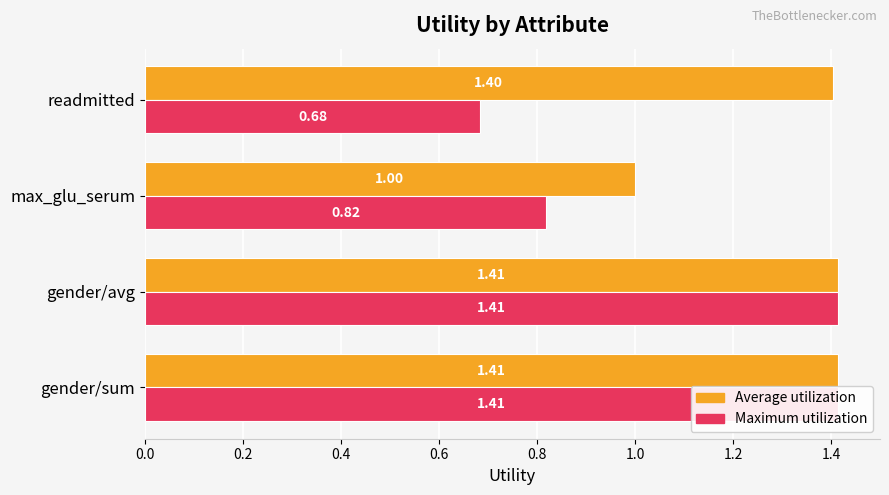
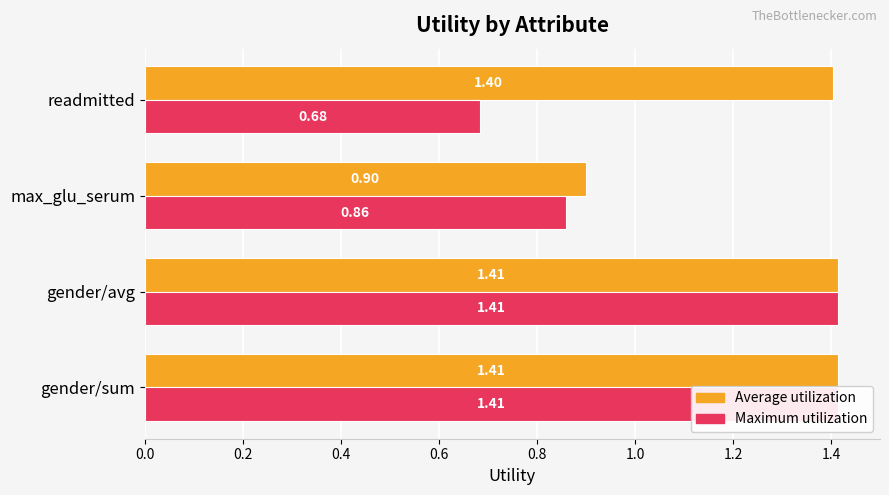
  {
    "Average utilization": {
      "readmitted": 1.40,
-     "max_glu_serum": 1.00,
+     "max_glu_serum": 0.90,
      "gender/avg": 1.41,
      "gender/sum": 1.41
    },
    "Maximum utilization": {
      "readmitted": 0.68,
-     "max_glu_serum": 0.82,
+     "max_glu_serum": 0.86,
      "gender/avg": 1.41
    }
  }
